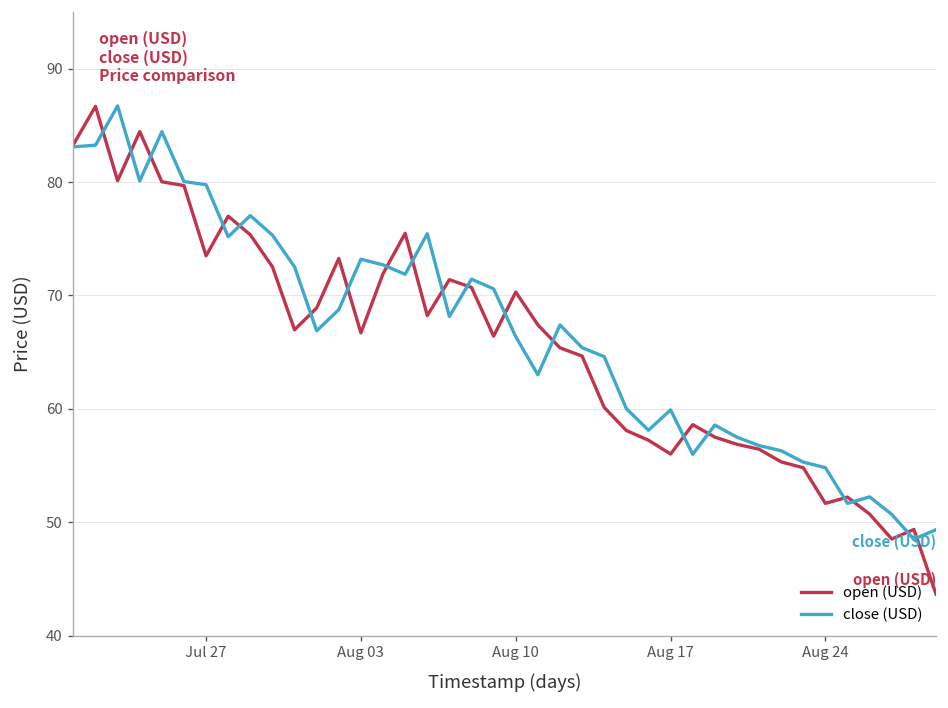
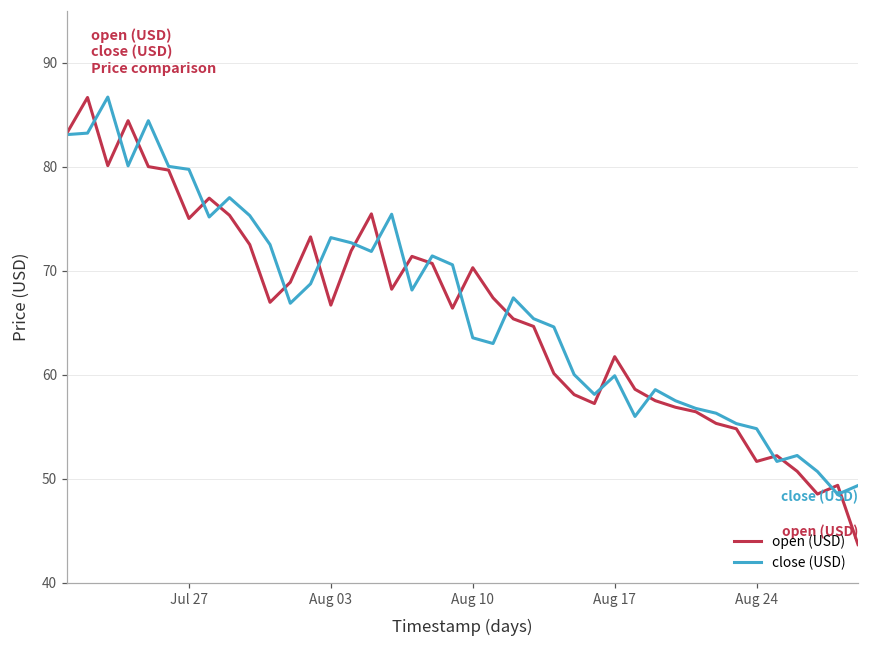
  {
    "open (USD)": {
-     "Jul 27": 73,
+     "Jul 27": 75,
      "Aug 03": 67,
      "Aug 10": 70,
-     "Aug 17": 56,
+     "Aug 17": 62,
      "Aug 24": 52
    },
    "close (USD)": {
      "Jul 27": 80,
      "Aug 03": 73,
-     "Aug 10": 66,
+     "Aug 10": 64,
      "Aug 17": 60,
      "Aug 24": 55
    }
  }
